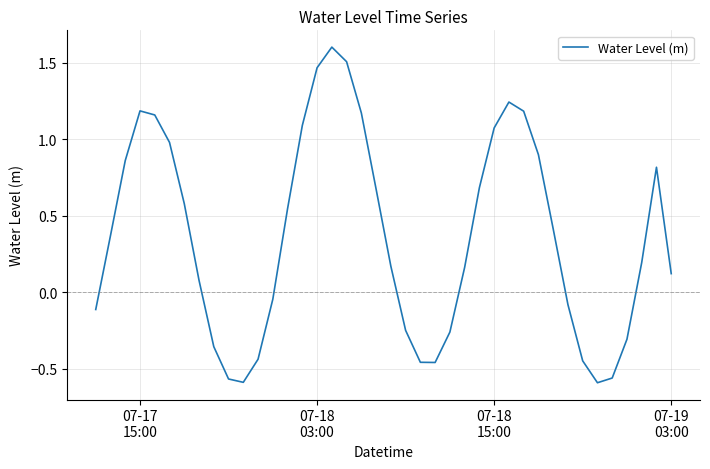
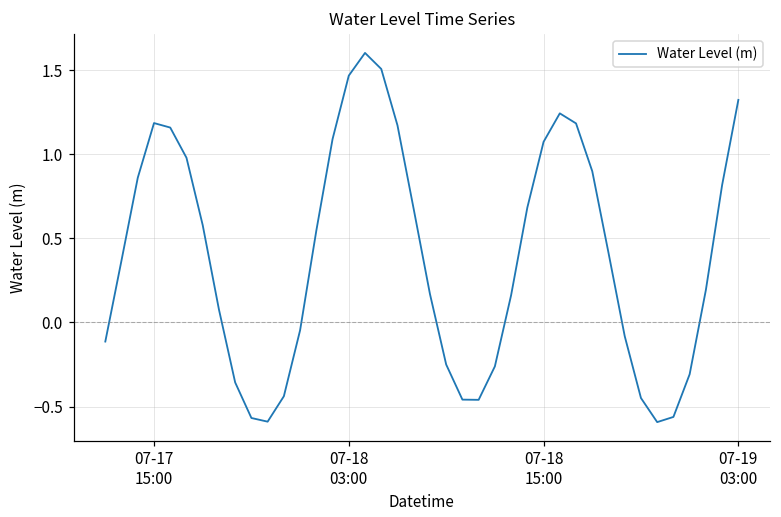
  {
    "07-17 15:00": 1.19,
    "07-18 03:00": 1.47,
    "07-18 15:00": 1.07,
-   "07-19 03:00": 0.12
+   "07-19 03:00": 1.32
  }
